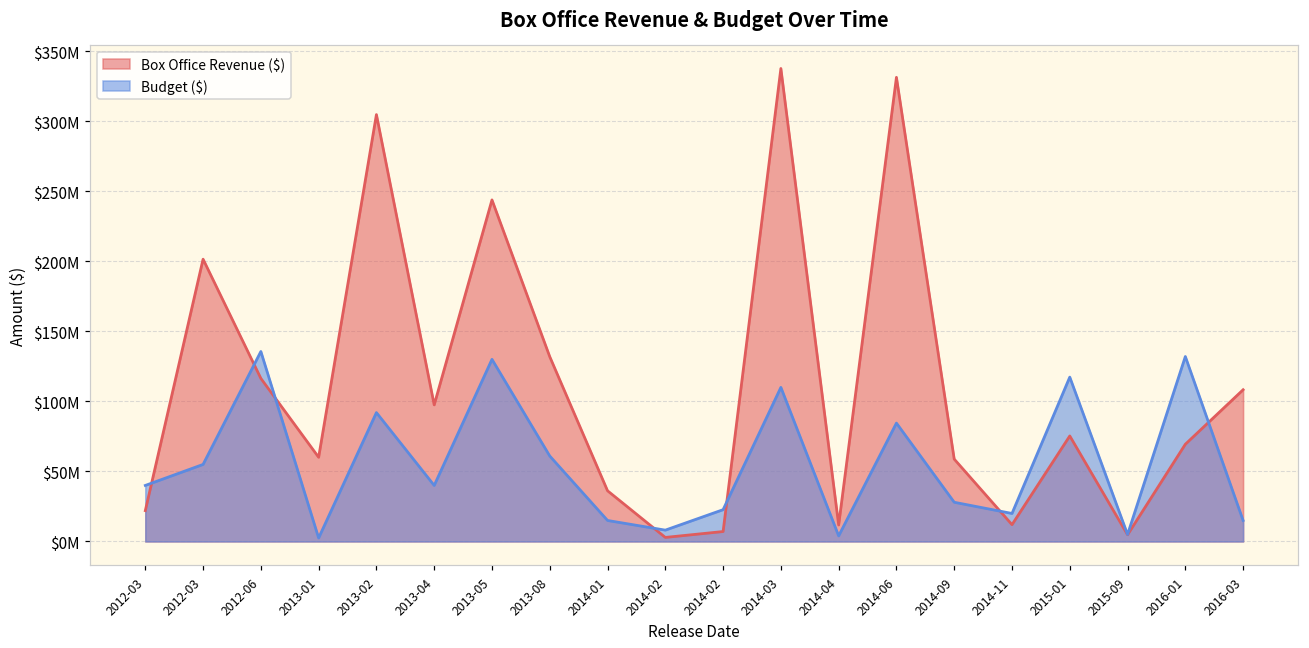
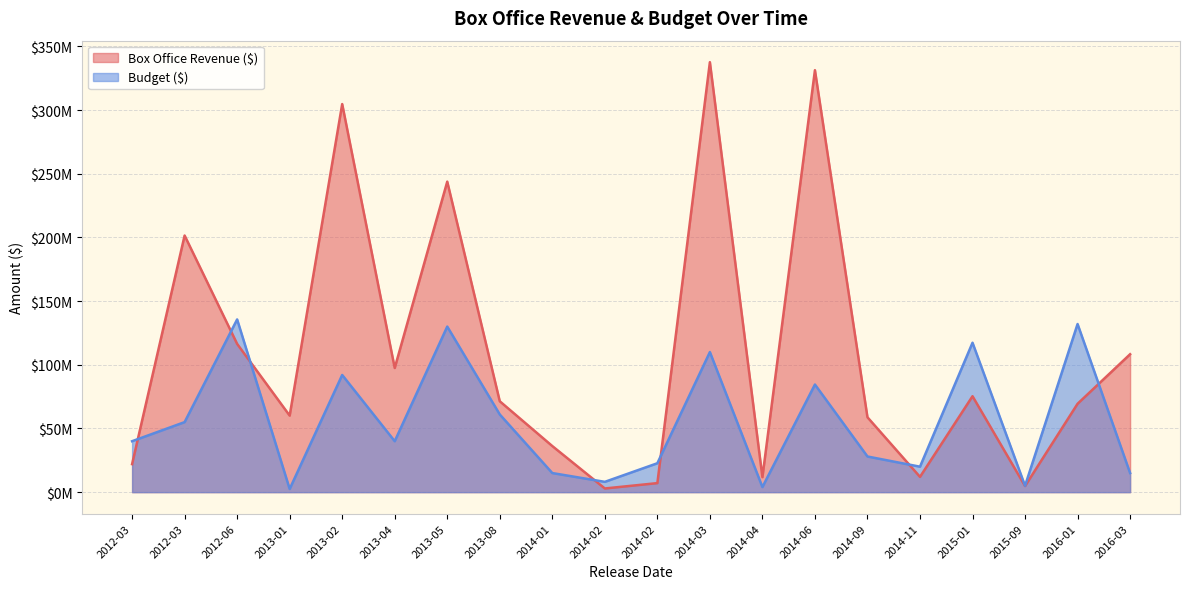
  {
    "Box Office Revenue ($)": {
      "2012-06": "$116000000",
      "2013-01": "$60000000",
      "2013-02": "$305000000",
      "2013-04": "$98000000",
      "2013-05": "$244000000",
-     "2013-08": "$132000000",
+     "2013-08": "$71000000",
      "2014-01": "$36000000",
      "2014-03": "$338000000",
      "2014-04": "$12000000",
      "2014-06": "$331000000",
      "2014-09": "$59000000",
      "2014-11": "$12000000",
      "2015-01": "$75000000",
      "2016-01": "$69000000",
      "2016-03": "$108000000"
    },
    "Budget ($)": {
      "2012-06": "$136000000",
      "2013-01": "$3000000",
      "2013-02": "$92000000",
      "2013-04": "$40000000",
      "2013-05": "$130000000",
      "2013-08": "$61000000",
      "2014-01": "$15000000",
      "2014-03": "$110000000",
      "2014-04": "$4000000",
      "2014-06": "$85000000",
      "2014-09": "$28000000",
      "2014-11": "$20000000",
      "2015-01": "$117000000",
      "2016-01": "$132000000",
      "2016-03": "$15000000"
    }
  }
